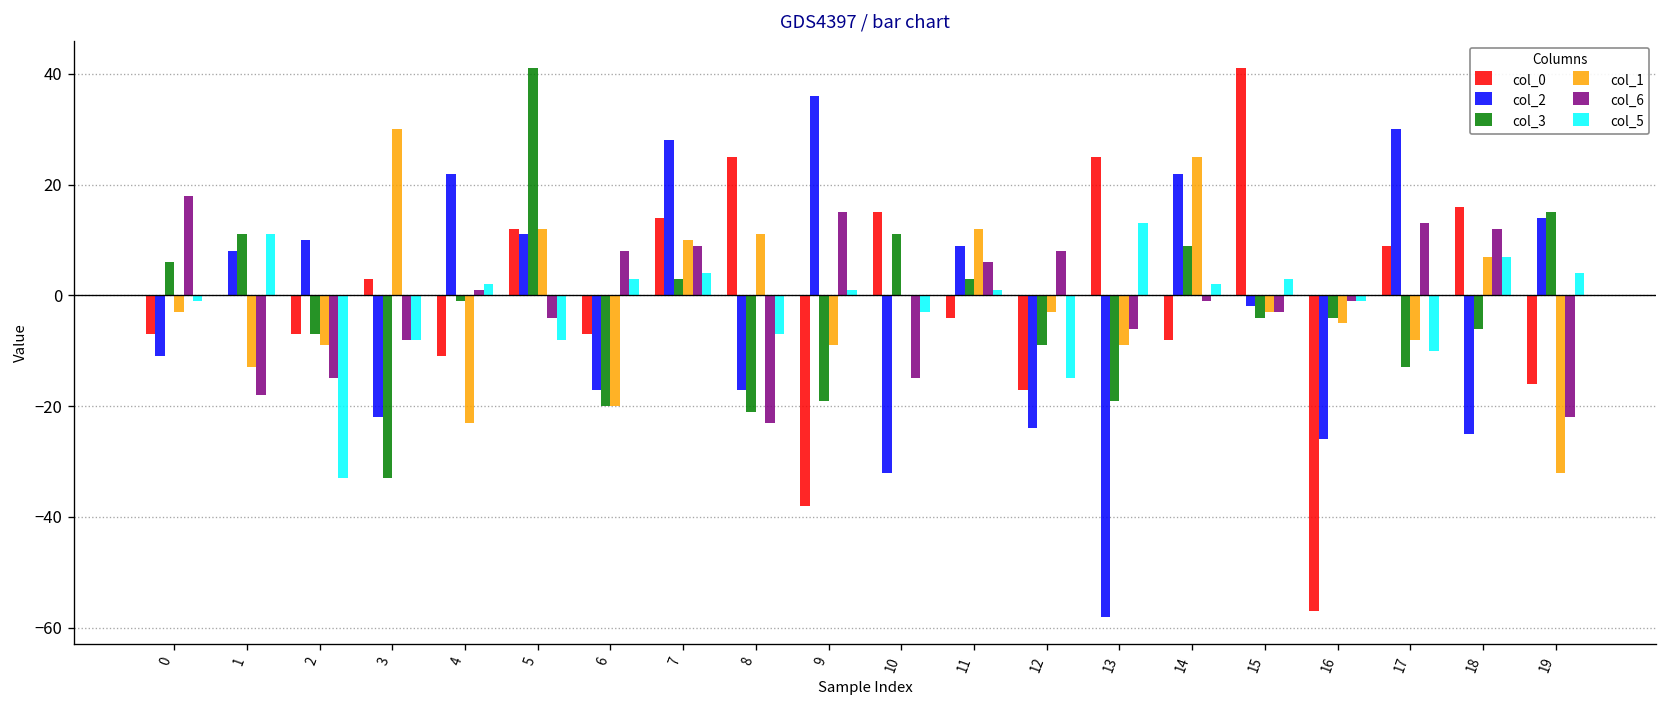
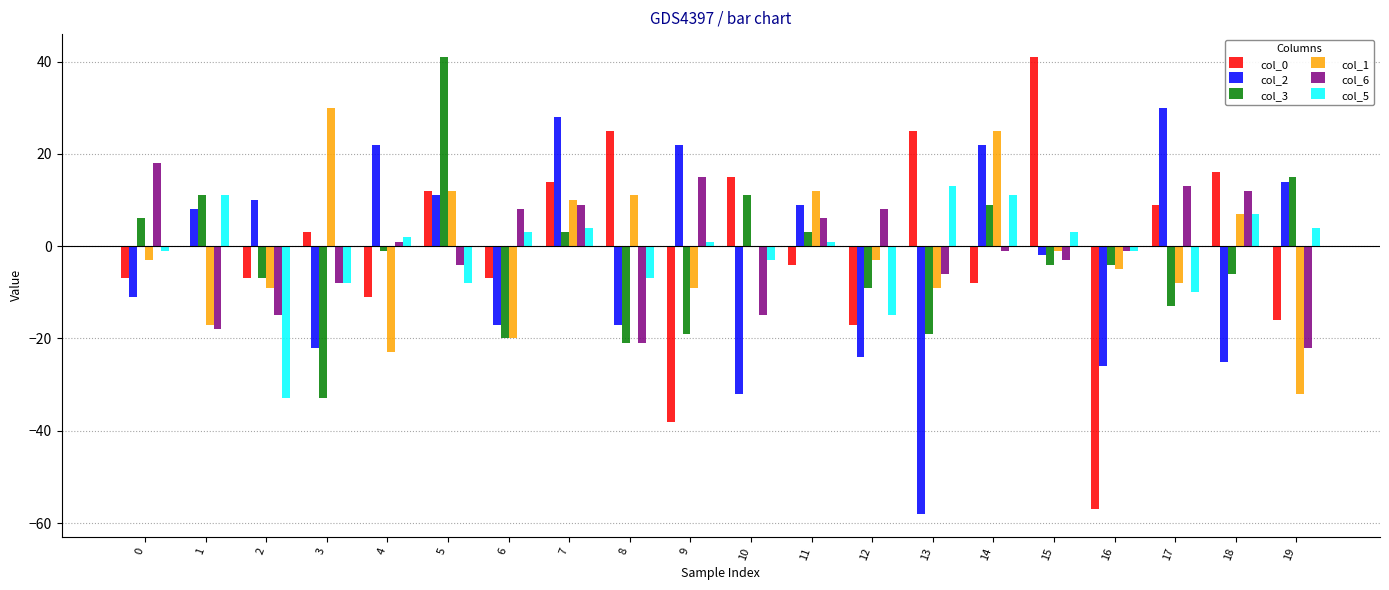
  {
    "col_0": {
      "0": -7,
      "1": 0,
      "2": -7,
      "3": 3,
      "4": -11,
      "5": 12,
      "6": -7,
      "7": 14,
      "8": 25,
      "9": -38,
      "10": 15,
      "11": -4,
      "12": -17,
      "13": 25,
      "14": -8,
      "15": 41,
      "16": -57,
      "17": 9,
      "18": 16,
      "19": -16
    },
    "col_2": {
      "0": -11,
      "1": 8,
      "2": 10,
      "3": -22,
      "4": 22,
      "5": 11,
      "6": -17,
      "7": 28,
      "8": -17,
-     "9": 36,
+     "9": 22,
      "10": -32,
      "11": 9,
      "12": -24,
      "13": -58,
      "14": 22,
      "15": -2,
      "16": -26,
      "17": 30,
      "18": -25,
      "19": 14
    },
    "col_3": {
      "0": 6,
      "1": 11,
      "2": -7,
      "3": -33,
      "4": -1,
      "5": 41,
      "6": -20,
      "7": 3,
      "8": -21,
      "9": -19,
      "10": 11,
      "11": 3,
      "12": -9,
      "13": -19,
      "14": 9,
      "15": -4,
      "16": -4,
      "17": -13,
      "18": -6,
      "19": 15
    },
    "col_1": {
      "0": -3,
-     "1": -13,
+     "1": -17,
      "2": -9,
      "3": 30,
      "4": -23,
      "5": 12,
      "6": -20,
      "7": 10,
      "8": 11,
      "9": -9,
      "10": 0,
      "11": 12,
      "12": -3,
      "13": -9,
      "14": 25,
-     "15": -3,
+     "15": -1,
      "16": -5,
      "17": -8,
      "18": 7,
      "19": -32
    },
    "col_6": {
      "0": 18,
      "1": -18,
      "2": -15,
      "3": -8,
      "4": 1,
      "5": -4,
      "6": 8,
      "7": 9,
-     "8": -23,
+     "8": -21,
      "9": 15,
      "10": -15,
      "11": 6,
      "12": 8,
      "13": -6,
      "14": -1,
      "15": -3,
      "16": -1,
      "17": 13,
      "18": 12,
      "19": -22
    },
    "col_5": {
      "0": -1,
      "1": 11,
      "2": -33,
      "3": -8,
      "4": 2,
      "5": -8,
      "6": 3,
      "7": 4,
      "8": -7,
      "9": 1,
      "10": -3,
      "11": 1,
      "12": -15,
      "13": 13,
-     "14": 2,
+     "14": 11,
      "15": 3,
      "16": -1,
      "17": -10,
      "18": 7,
      "19": 4
    }
  }
